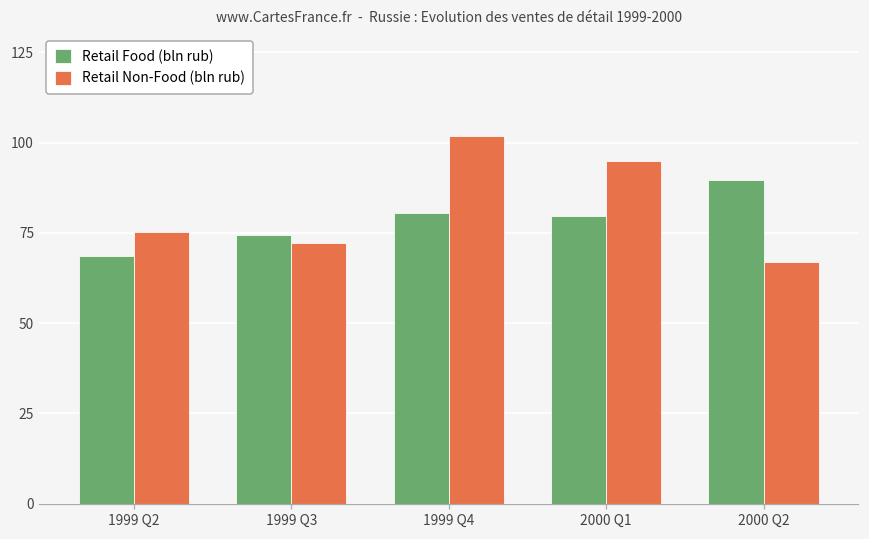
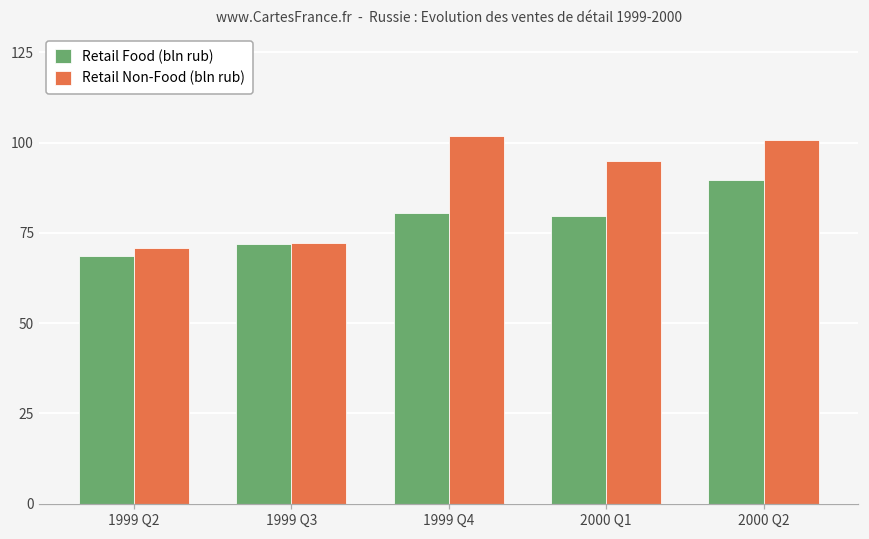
  {
    "Retail Food (bln rub)": {
      "1999 Q2": 69,
-     "1999 Q3": 75,
+     "1999 Q3": 72,
      "1999 Q4": 80,
      "2000 Q1": 80,
      "2000 Q2": 90
    },
    "Retail Non-Food (bln rub)": {
-     "1999 Q2": 75,
+     "1999 Q2": 71,
      "1999 Q3": 72,
      "1999 Q4": 102,
      "2000 Q1": 95,
-     "2000 Q2": 67
+     "2000 Q2": 101
    }
  }
